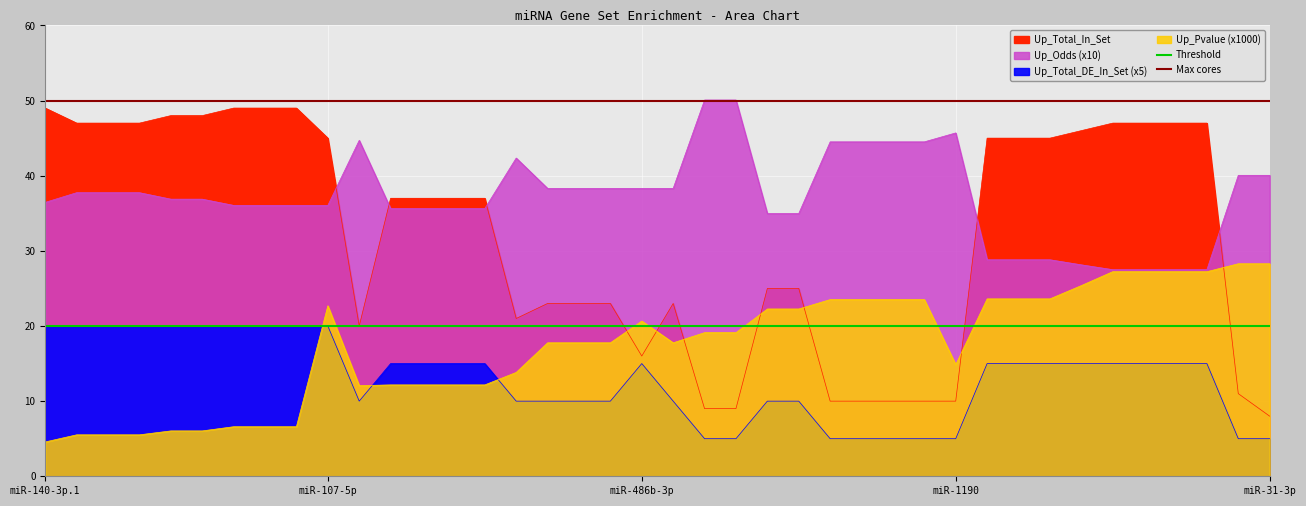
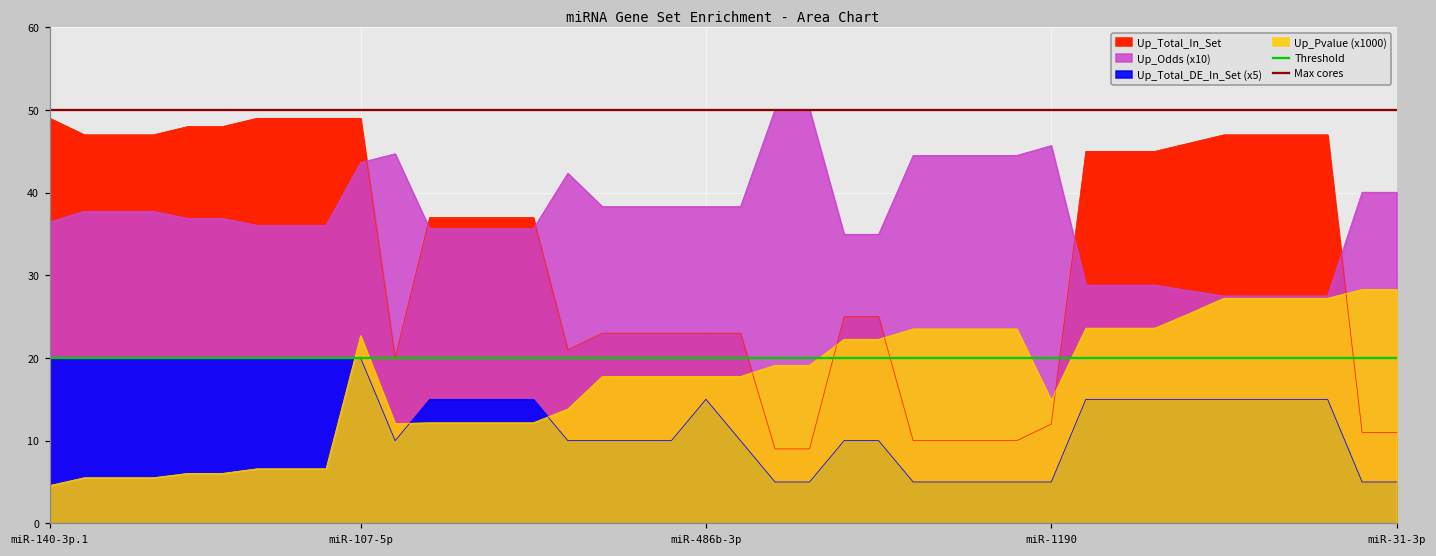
  {
    "Up_Total_In_Set": {
      "miR-140-3p.1": 49,
-     "miR-107-5p": 45,
-     "miR-486b-3p": 16,
-     "miR-1190": 10,
-     "miR-31-3p": 8
+     "miR-107-5p": 49,
+     "miR-486b-3p": 23,
+     "miR-1190": 12,
+     "miR-31-3p": 11
    },
    "Up_Odds (x10)": {
      "miR-140-3p.1": 36,
-     "miR-107-5p": 36,
+     "miR-107-5p": 44,
      "miR-486b-3p": 38,
      "miR-1190": 46,
      "miR-31-3p": 40
    },
    "Up_Total_DE_In_Set (x5)": {
      "miR-140-3p.1": 20,
      "miR-107-5p": 20,
      "miR-486b-3p": 15,
      "miR-1190": 5,
      "miR-31-3p": 5
    },
    "Up_Pvalue (x1000)": {
      "miR-140-3p.1": 5,
      "miR-107-5p": 23,
-     "miR-486b-3p": 21,
+     "miR-486b-3p": 18,
      "miR-1190": 15,
      "miR-31-3p": 28
    }
  }
